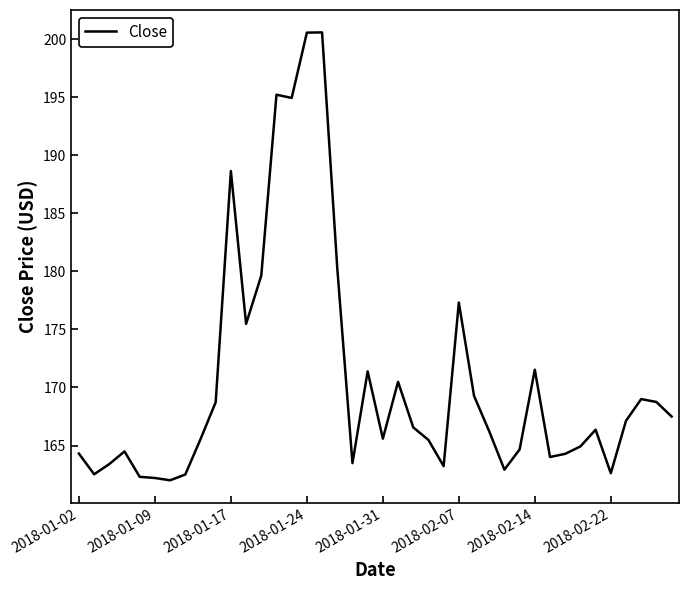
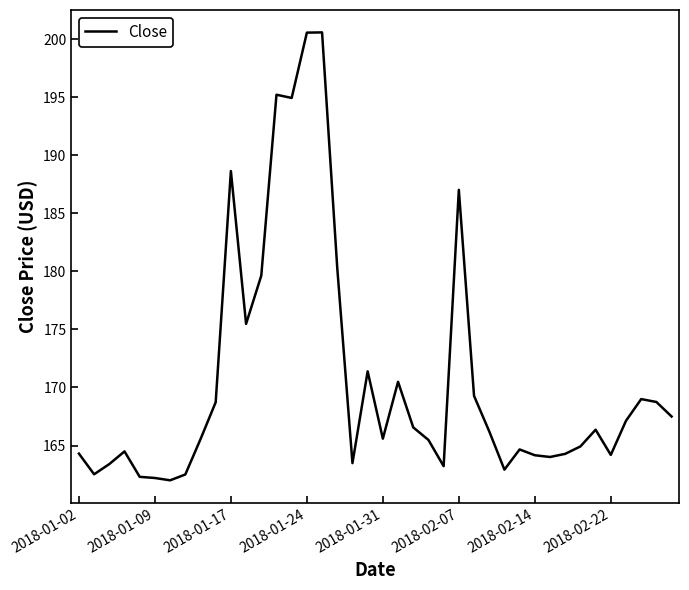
  {
    "2018-01-02": 164.3,
    "2018-01-09": 162.2,
    "2018-01-17": 188.7,
    "2018-01-24": 200.6,
    "2018-01-31": 165.6,
-   "2018-02-07": 177.3,
-   "2018-02-14": 171.5,
-   "2018-02-22": 162.6
+   "2018-02-07": 187.0,
+   "2018-02-14": 164.2,
+   "2018-02-22": 164.2
  }
